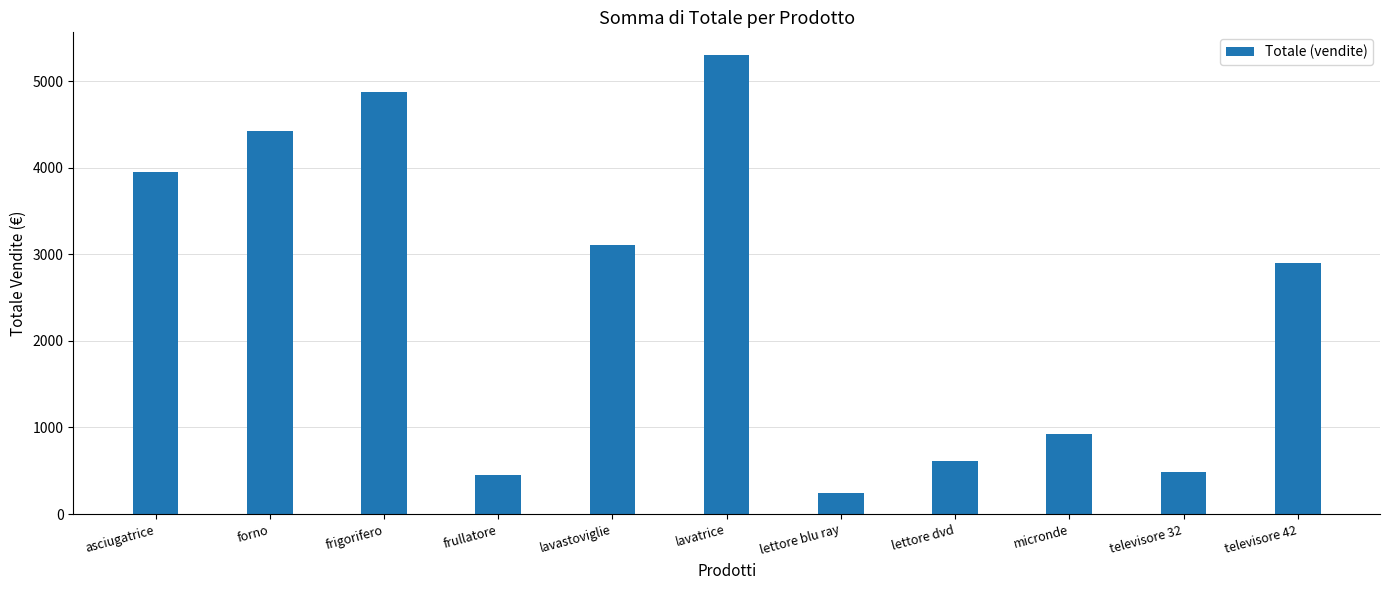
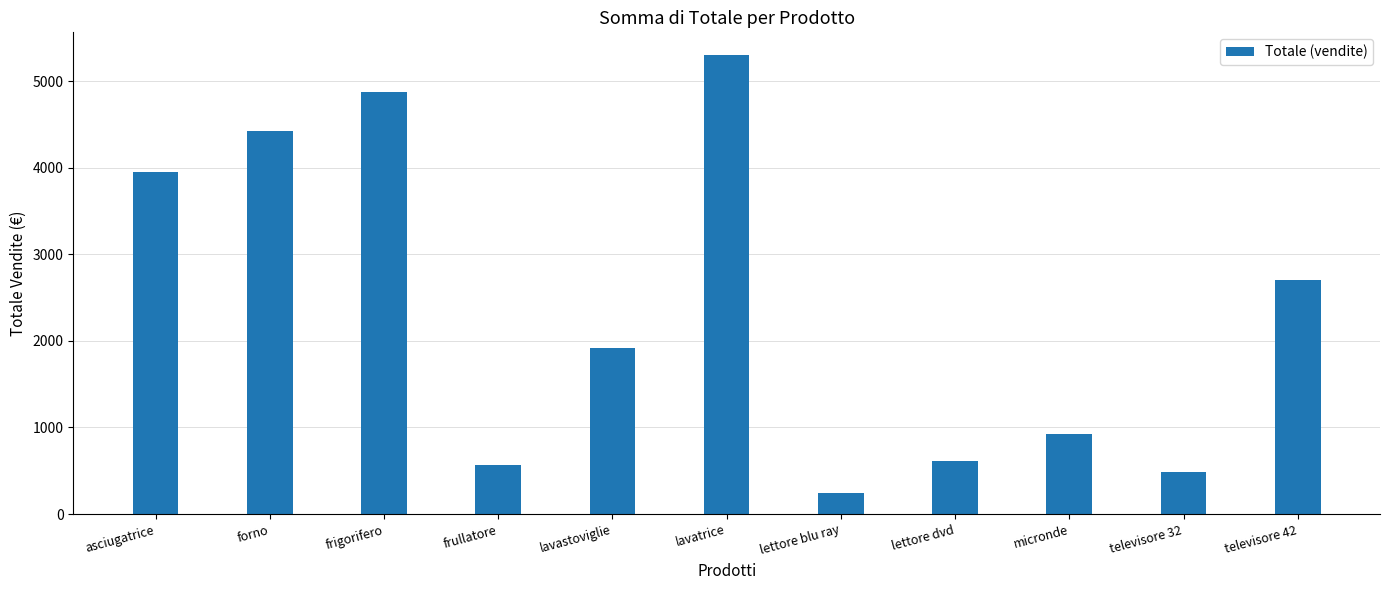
  {
    "asciugatrice": 4000,
    "forno": 4400,
    "frigorifero": 4900,
-   "frullatore": 500,
-   "lavastoviglie": 3100,
+   "frullatore": 600,
+   "lavastoviglie": 1900,
    "lavatrice": 5300,
    "lettore blu ray": 200,
    "lettore dvd": 600,
    "micronde": 900,
    "televisore 32": 500,
-   "televisore 42": 2900
+   "televisore 42": 2700
  }
